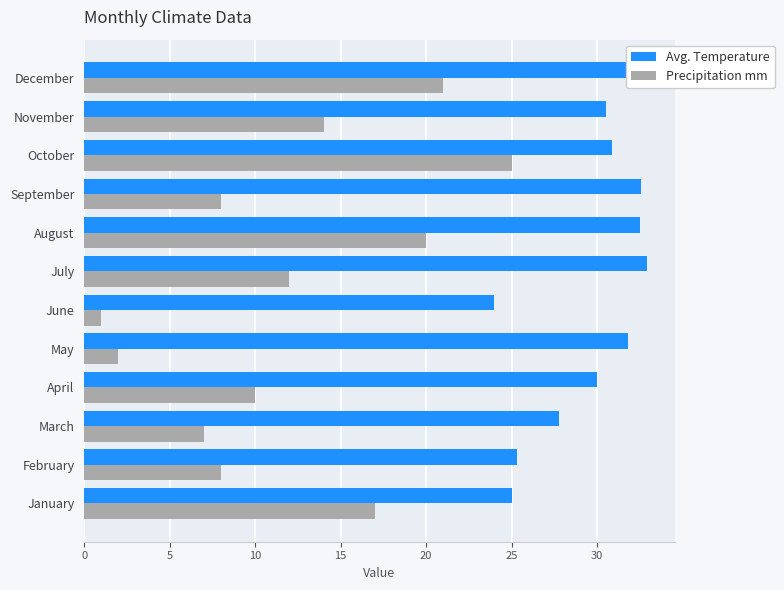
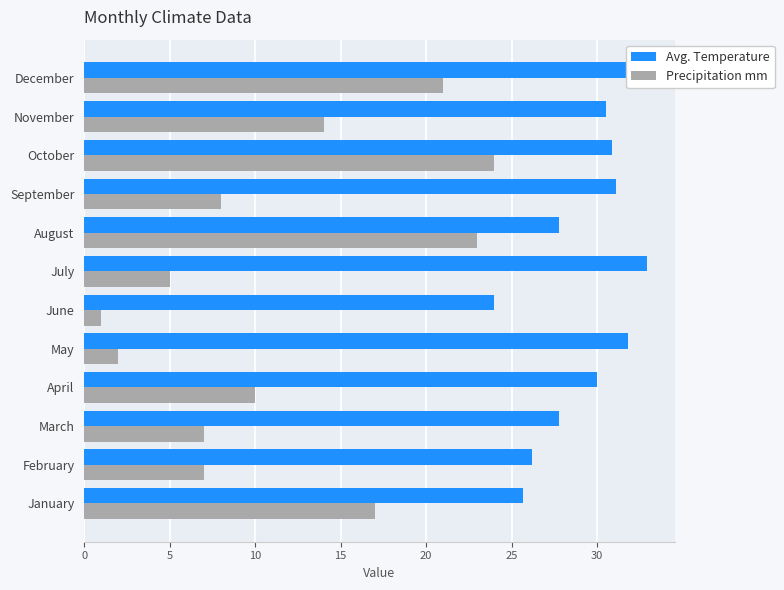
  {
    "Avg. Temperature": {
      "November": 30.5,
      "October": 30.9,
-     "September": 32.6,
-     "August": 32.5,
+     "September": 31.1,
+     "August": 27.8,
      "July": 32.9,
      "June": 24.0,
      "May": 31.8,
      "April": 30.0,
      "March": 27.8,
-     "February": 25.3,
-     "January": 25.0
+     "February": 26.2,
+     "January": 25.7
    },
    "Precipitation mm": {
      "December": 21,
      "November": 14,
-     "October": 25,
+     "October": 24,
      "September": 8,
-     "August": 20,
-     "July": 12,
+     "August": 23,
+     "July": 5,
      "June": 1,
      "May": 2,
      "April": 10,
      "March": 7,
-     "February": 8,
+     "February": 7,
      "January": 17
    }
  }
